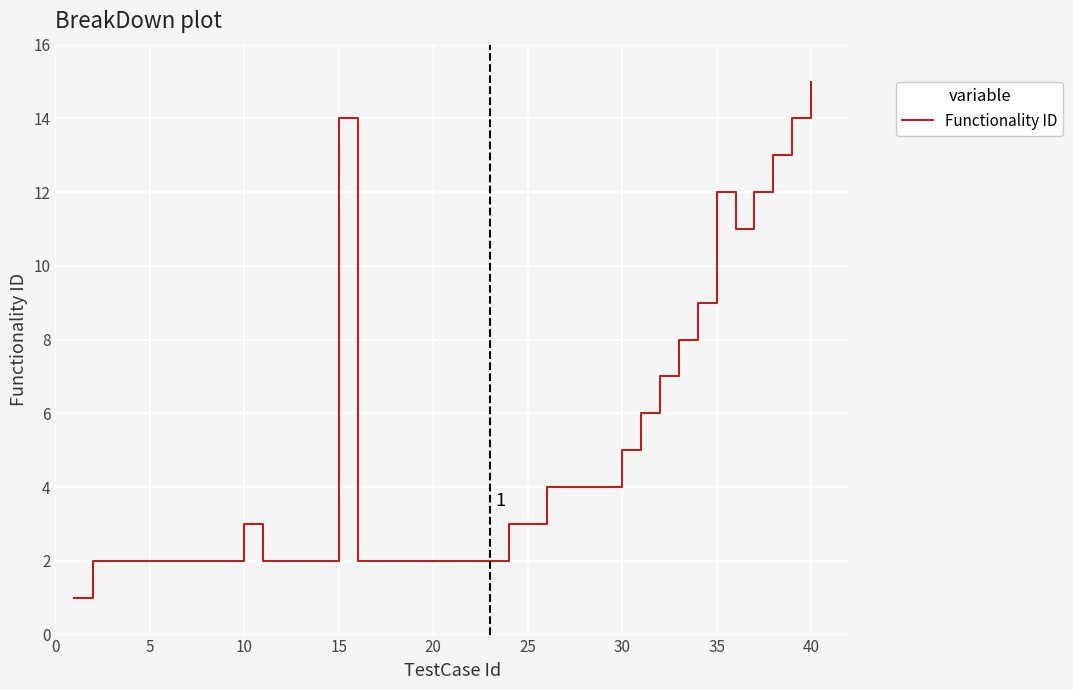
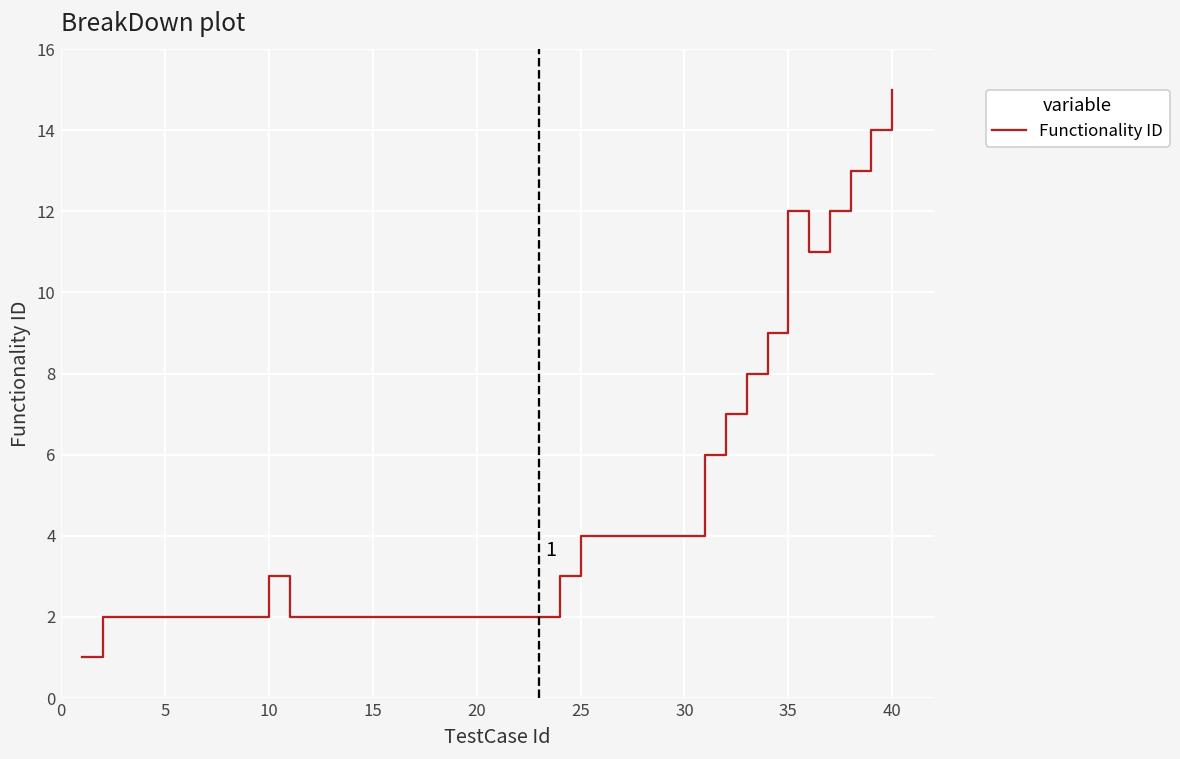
  {
    "5": 2,
    "10": 3,
-   "15": 14,
+   "15": 2,
    "20": 2,
-   "25": 3,
-   "30": 5,
+   "25": 4,
+   "30": 4,
    "35": 12,
    "40": 15
  }
